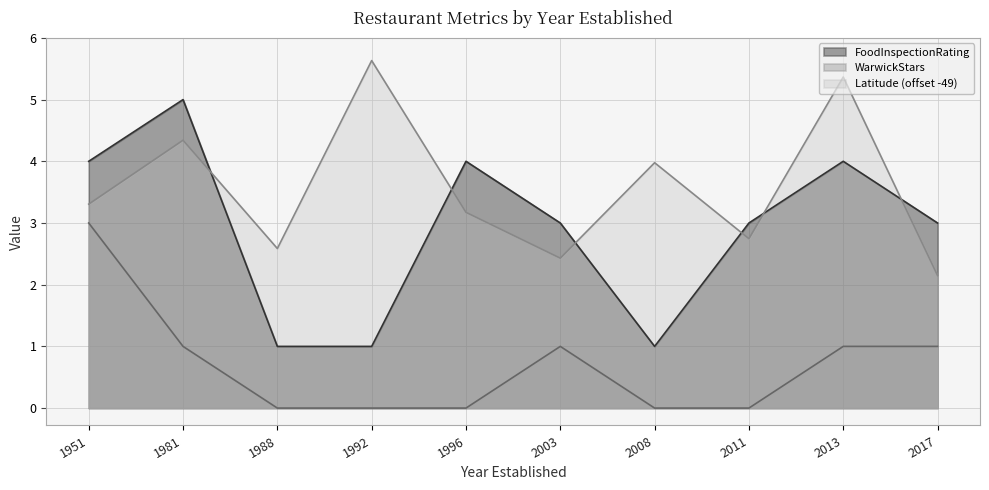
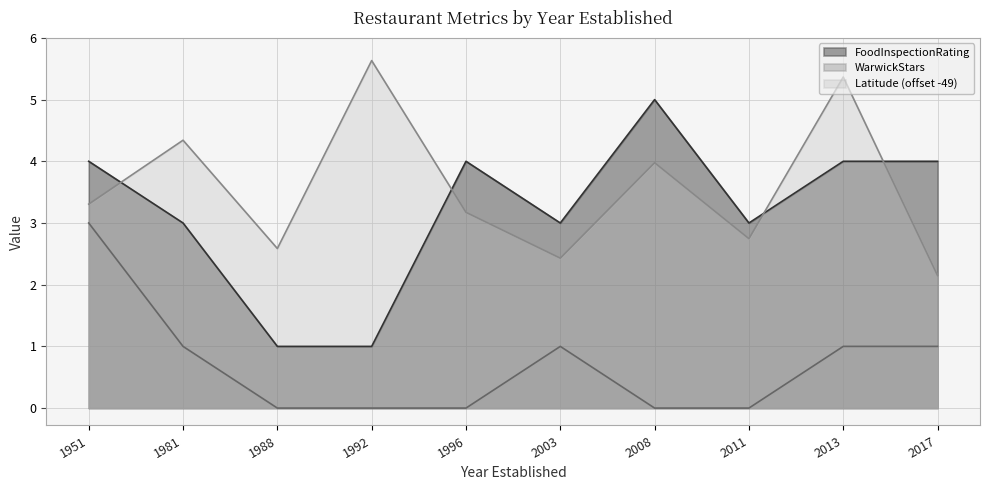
  {
    "FoodInspectionRating": {
      "1951": 4,
-     "1981": 5,
+     "1981": 3,
      "1988": 1,
      "1992": 1,
      "1996": 4,
      "2003": 3,
-     "2008": 1,
+     "2008": 5,
      "2011": 3,
      "2013": 4,
-     "2017": 3
+     "2017": 4
    }
  }
